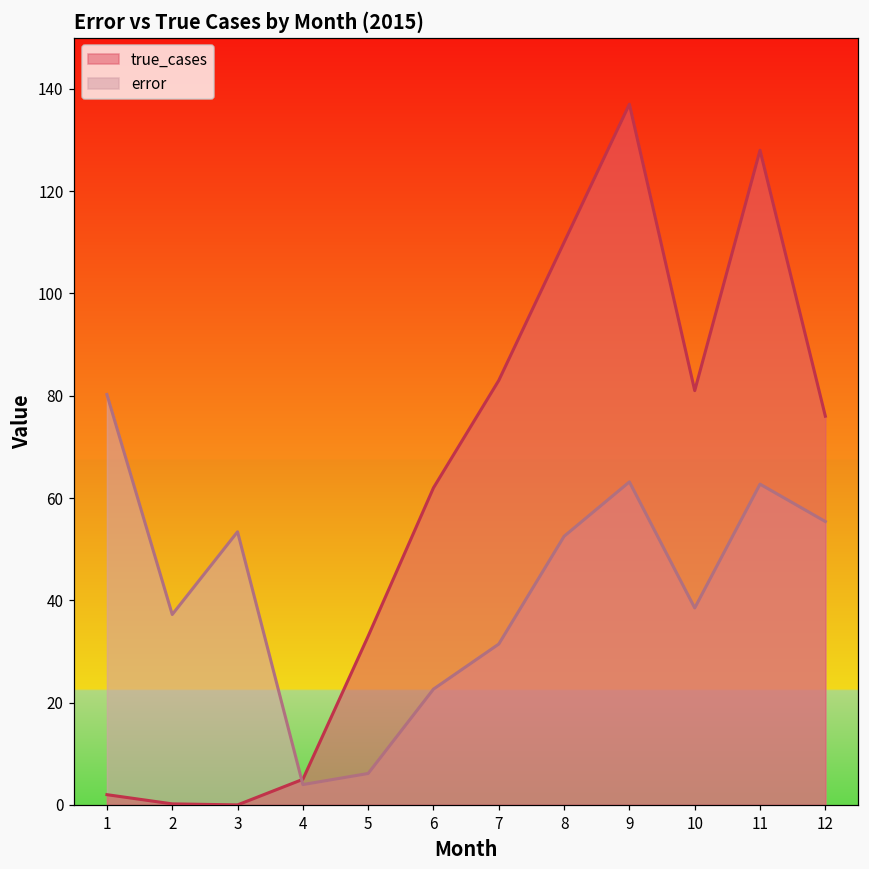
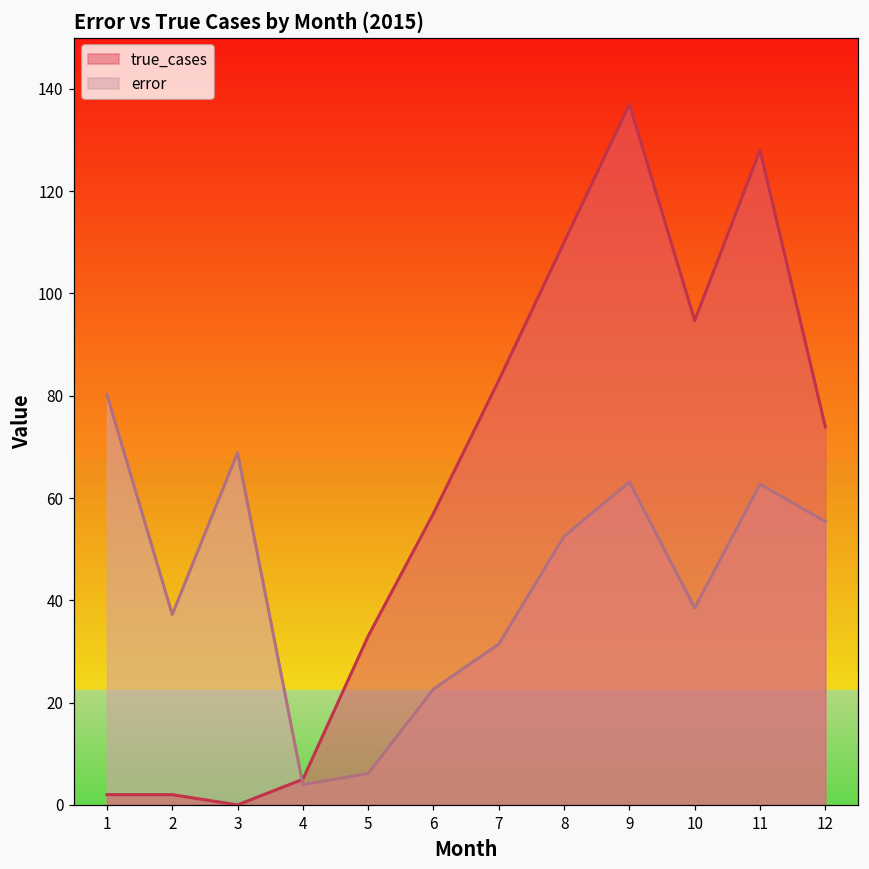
  {
    "true_cases": {
      "1": 2,
-     "2": 0,
+     "2": 2,
      "3": 0,
      "4": 5,
      "5": 33,
-     "6": 62,
+     "6": 57,
      "7": 83,
      "8": 110,
      "9": 137,
-     "10": 81,
+     "10": 95,
      "11": 128,
-     "12": 76
+     "12": 74
    },
    "error": {
      "1": 80,
      "2": 37,
-     "3": 53,
+     "3": 69,
      "4": 4,
      "5": 6,
      "6": 23,
      "7": 31,
      "8": 53,
      "9": 63,
      "10": 39,
      "11": 63,
      "12": 55
    }
  }
